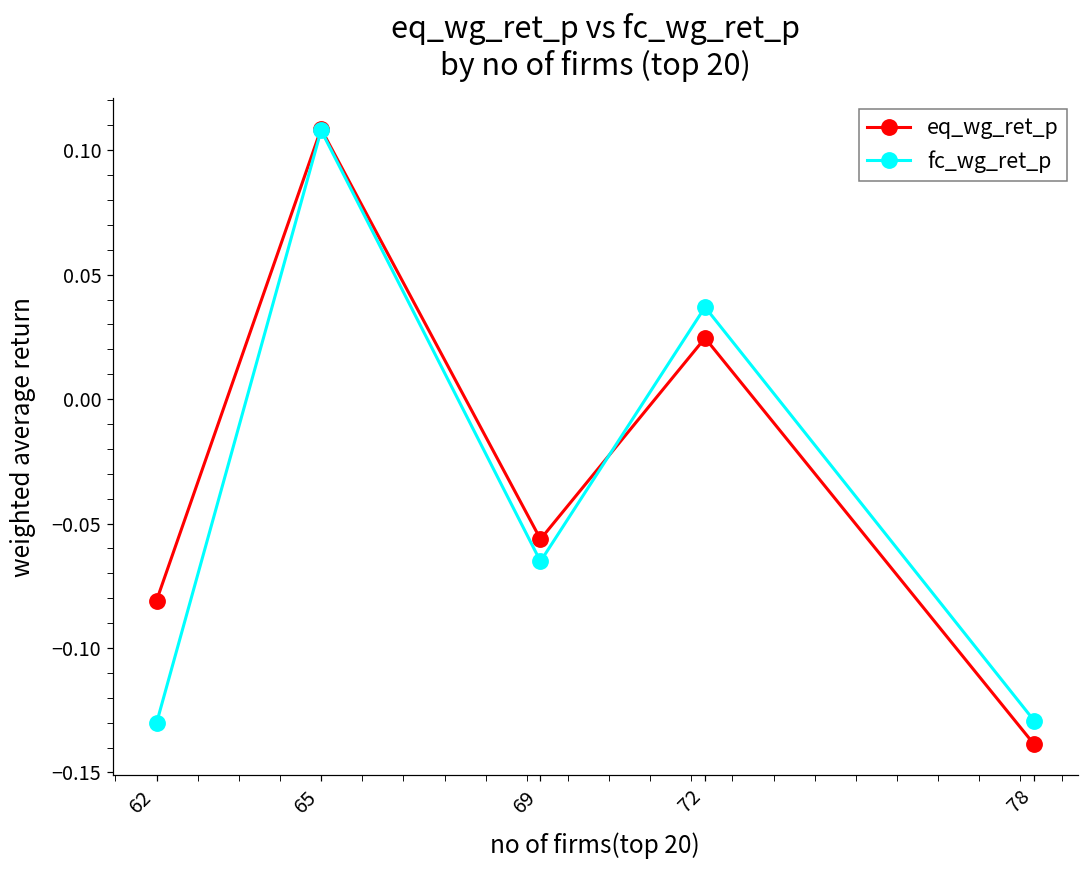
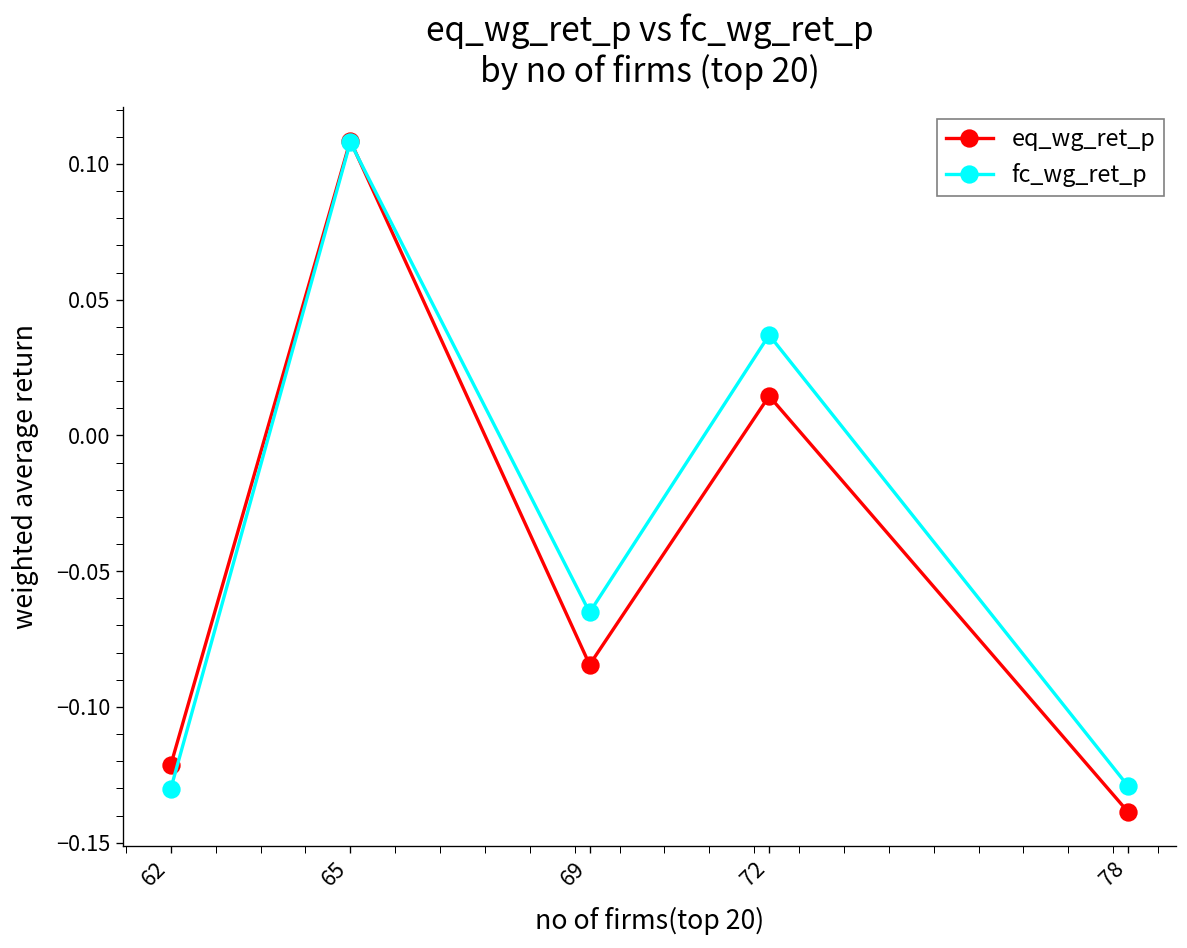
  {
    "eq_wg_ret_p": {
-     "62": -0.081,
-     "69": -0.056,
-     "72": 0.025,
+     "62": -0.121,
+     "69": -0.084,
+     "72": 0.015,
      "78": -0.139
    },
    "fc_wg_ret_p": {
      "62": -0.130,
      "69": -0.065,
      "72": 0.037,
      "78": -0.129
    }
  }
